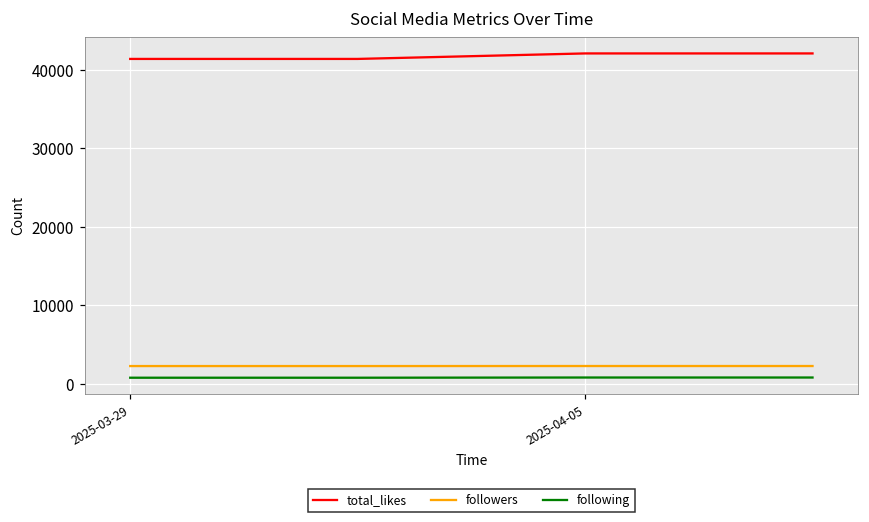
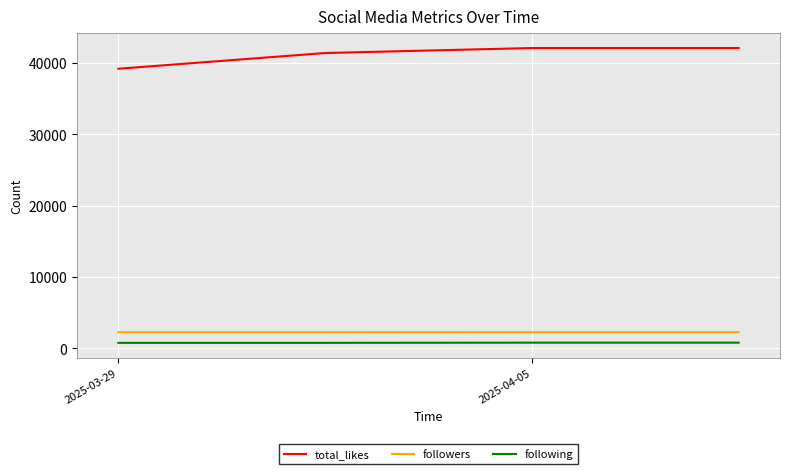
  {
    "total_likes": {
-     "2025-03-29": 41000,
+     "2025-03-29": 39000,
      "2025-04-05": 42000
    },
    "followers": {
      "2025-03-29": 2000,
      "2025-04-05": 2000
    },
    "following": {
      "2025-03-29": 1000,
      "2025-04-05": 1000
    }
  }
